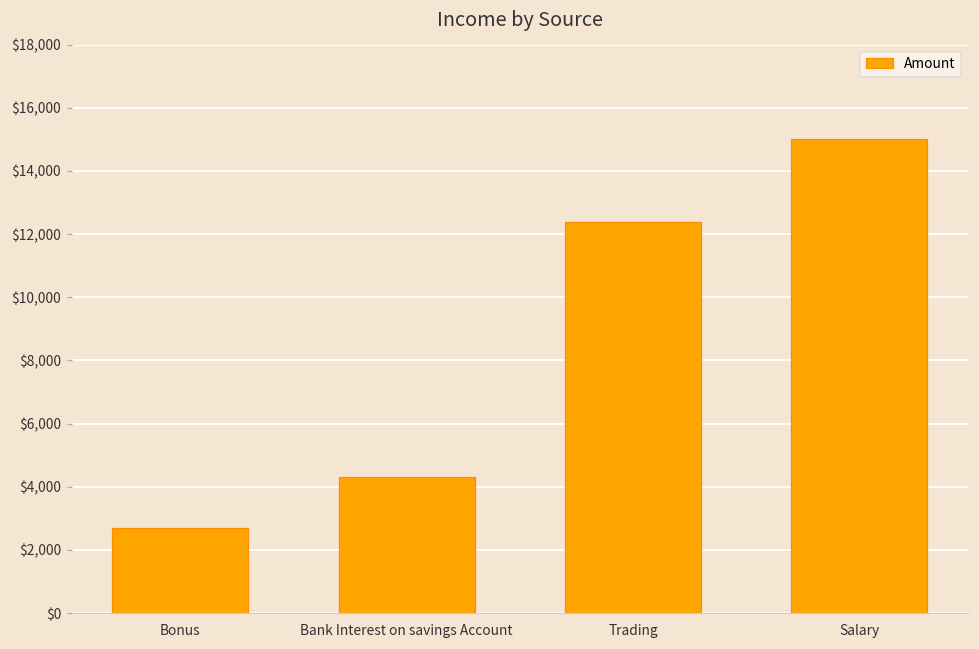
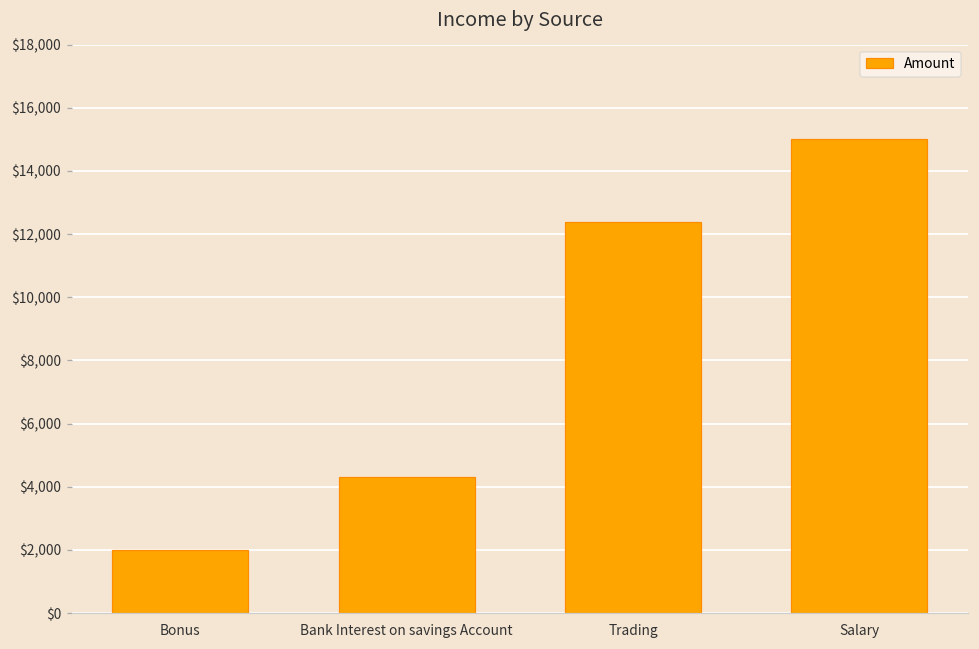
  {
-   "Bonus": "$2,700",
+   "Bonus": "$2,000",
    "Bank Interest on savings Account": "$4,300",
    "Trading": "$12,400",
    "Salary": "$15,000"
  }
